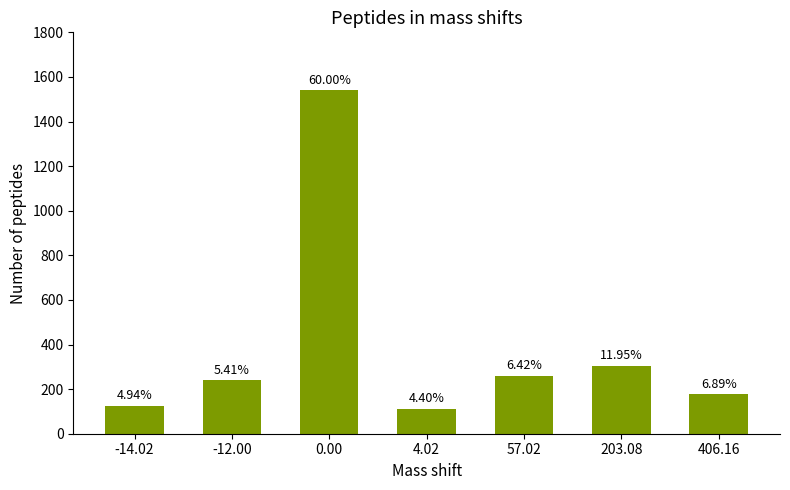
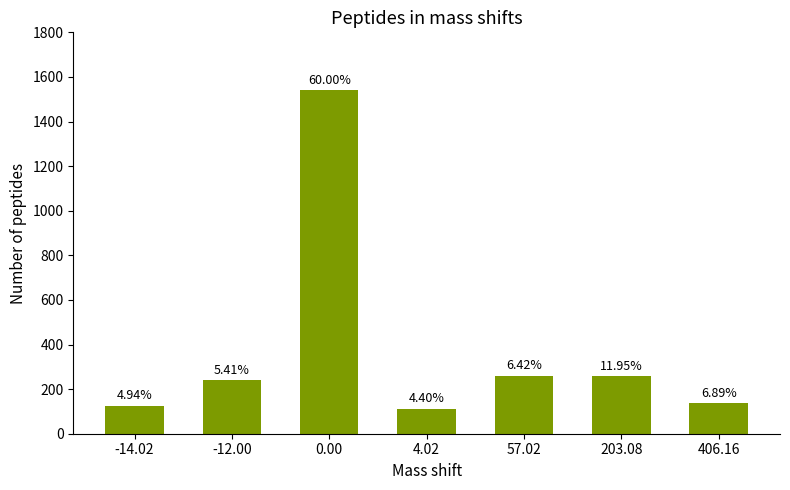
  {
-   "203.08": 310,
-   "406.16": 180
+   "203.08": 260,
+   "406.16": 140
  }
